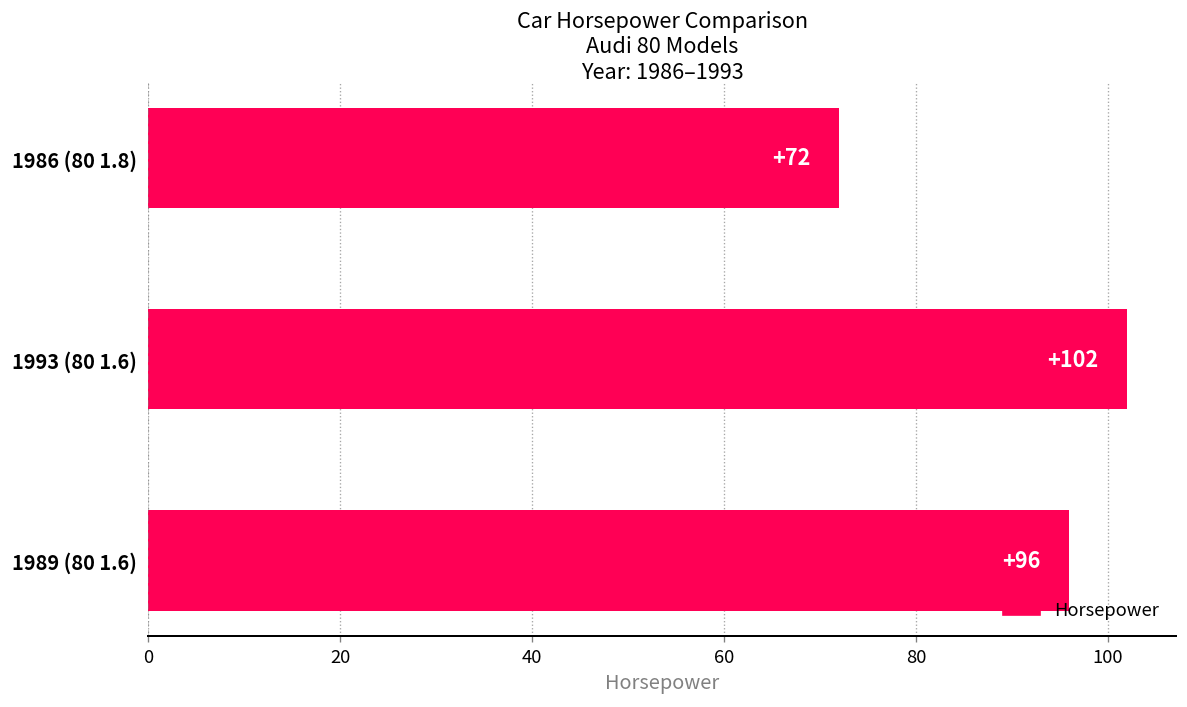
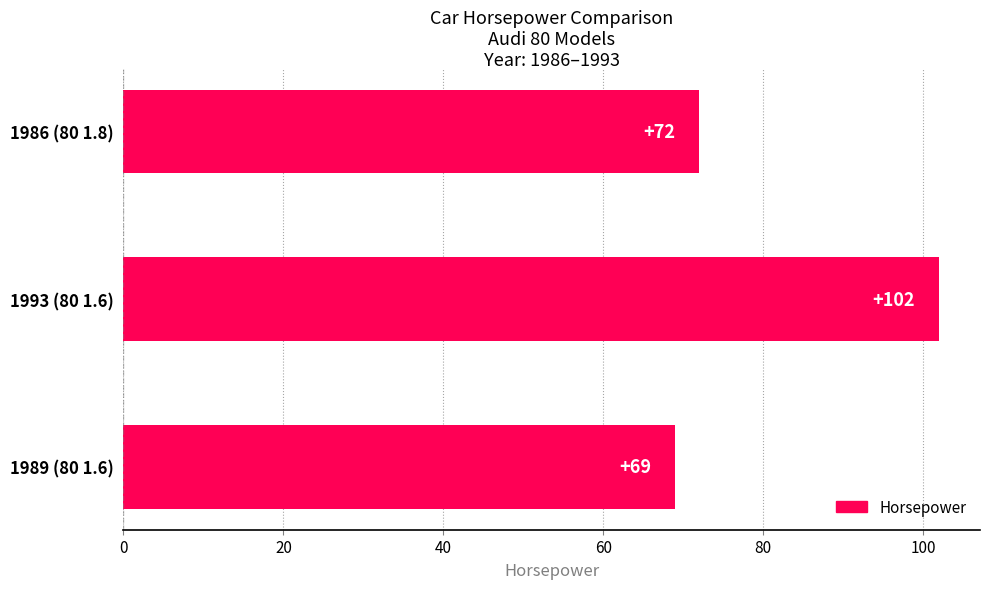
  {
    "1986 (80 1.8)": "+72",
    "1993 (80 1.6)": "+102",
-   "1989 (80 1.6)": "+96"
+   "1989 (80 1.6)": "+69"
  }
